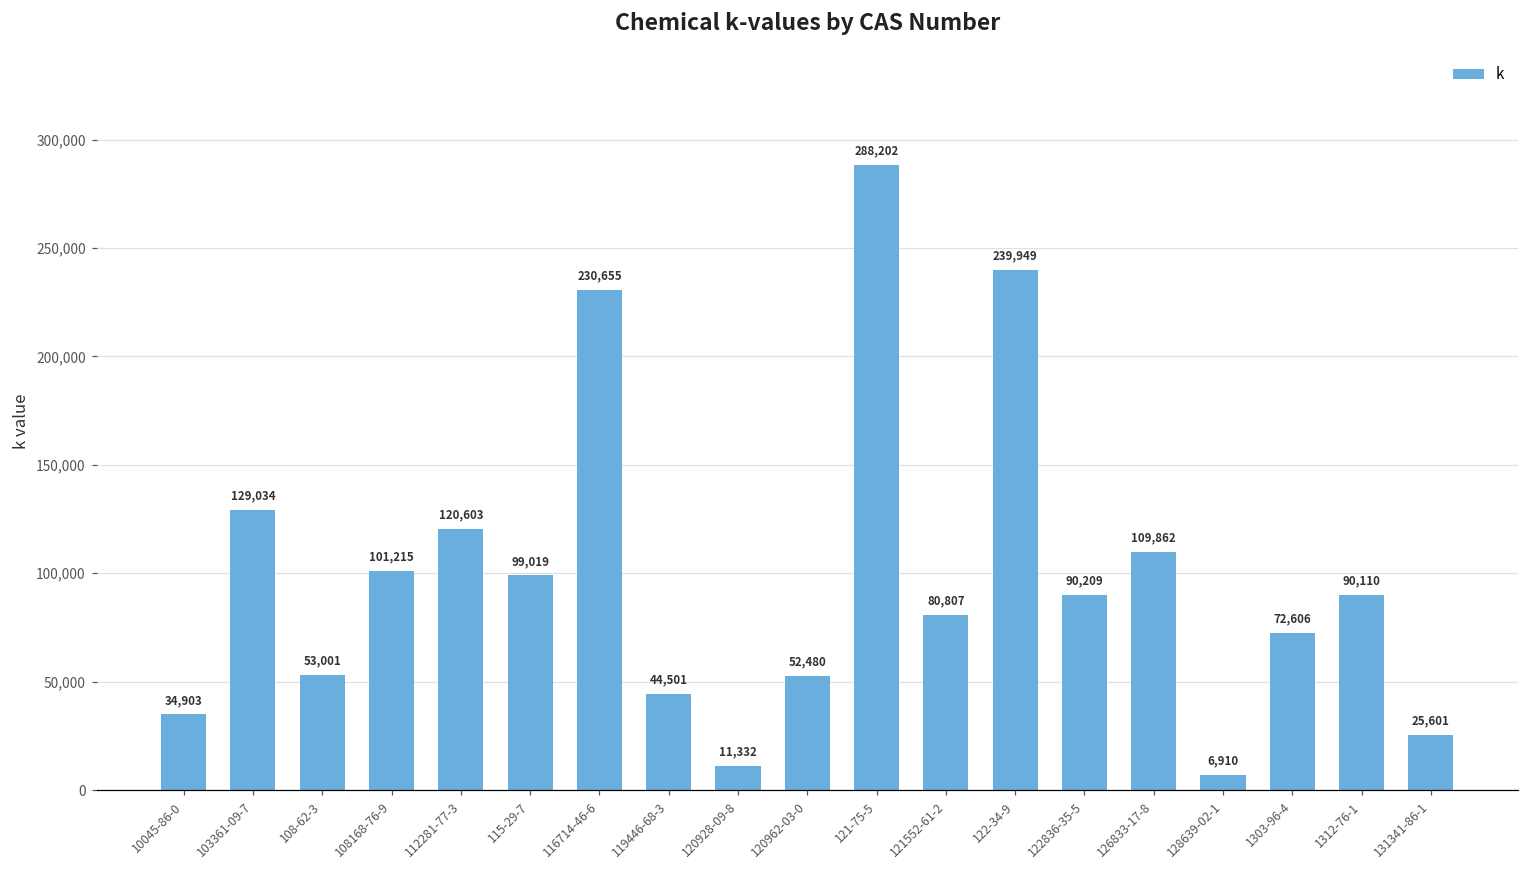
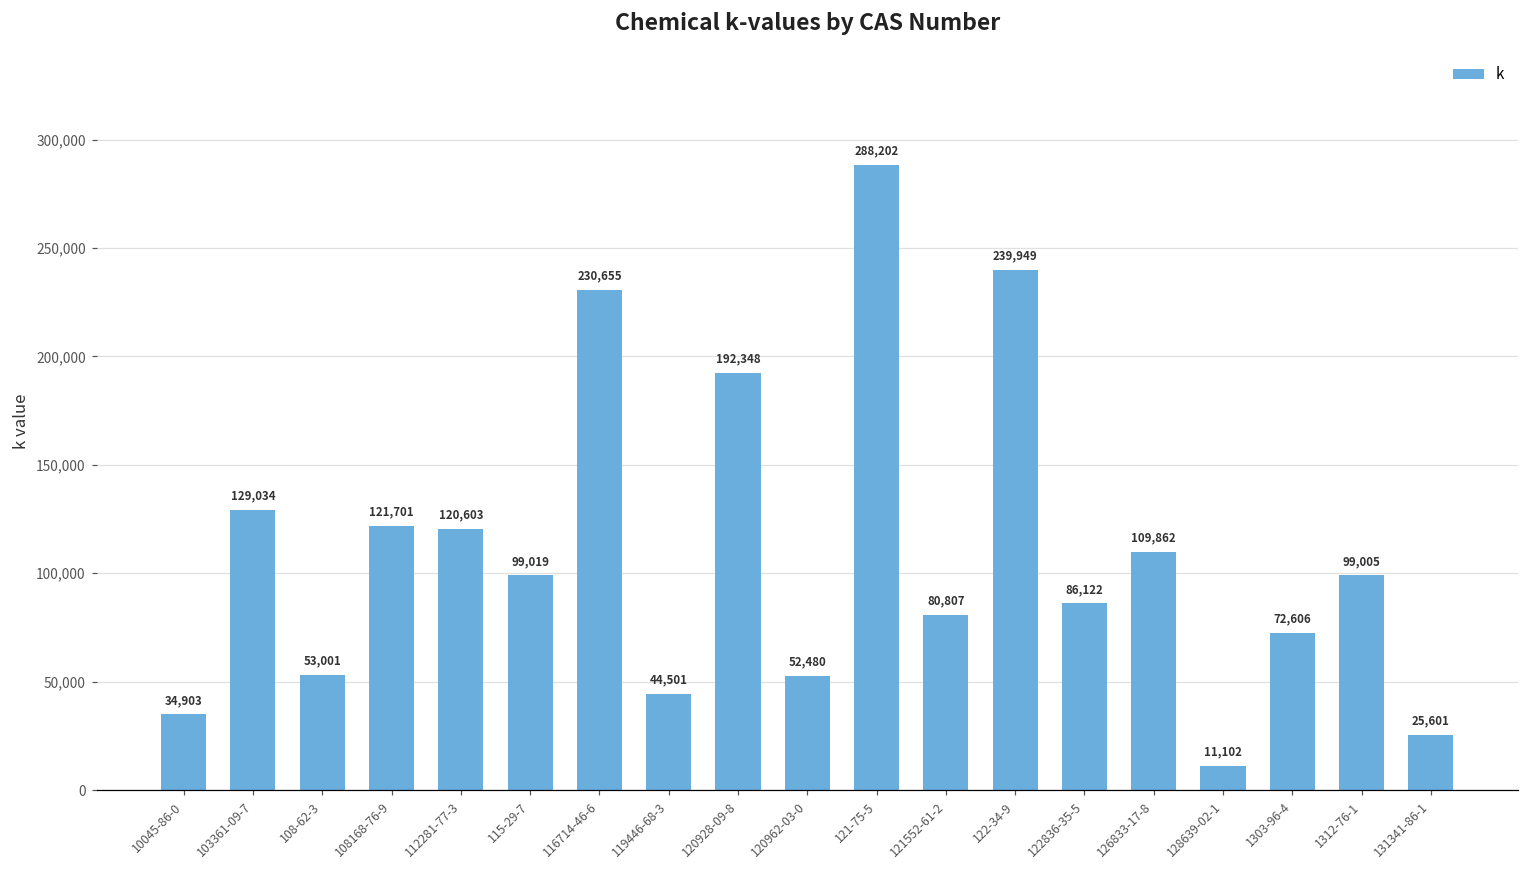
  {
    "10045-86-0": "34,903",
    "103361-09-7": "129,034",
    "108-62-3": "53,001",
-   "108168-76-9": "101,215",
+   "108168-76-9": "121,701",
    "112281-77-3": "120,603",
    "115-29-7": "99,019",
    "116714-46-6": "230,655",
    "119446-68-3": "44,501",
-   "120928-09-8": "11,332",
+   "120928-09-8": "192,348",
    "120962-03-0": "52,480",
    "121-75-5": "288,202",
    "121552-61-2": "80,807",
    "122-34-9": "239,949",
-   "122836-35-5": "90,209",
+   "122836-35-5": "86,122",
    "126833-17-8": "109,862",
-   "128639-02-1": "6,910",
+   "128639-02-1": "11,102",
    "1303-96-4": "72,606",
-   "1312-76-1": "90,110",
+   "1312-76-1": "99,005",
    "131341-86-1": "25,601"
  }
